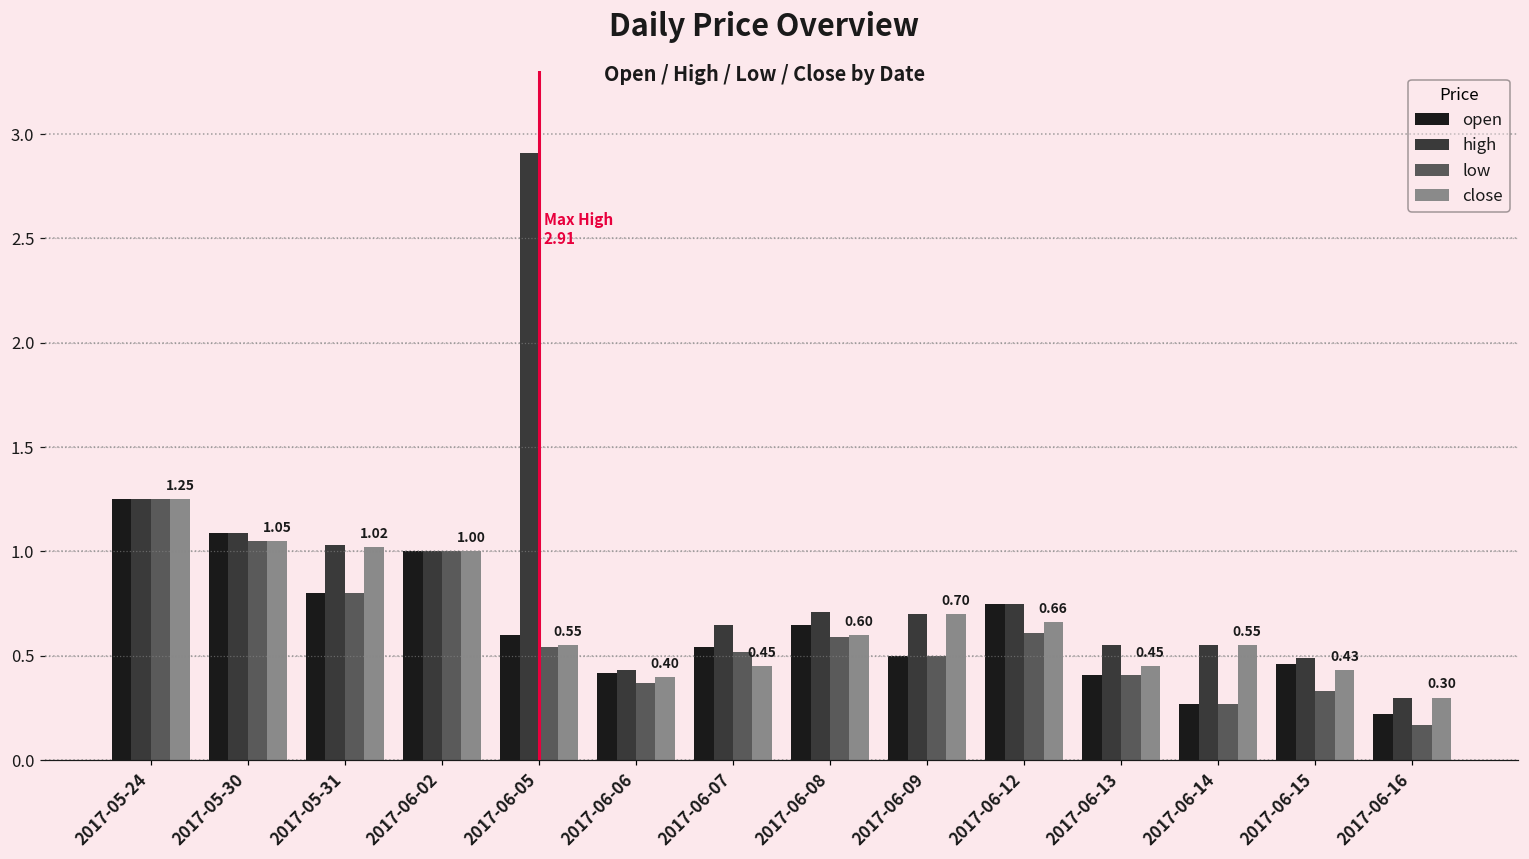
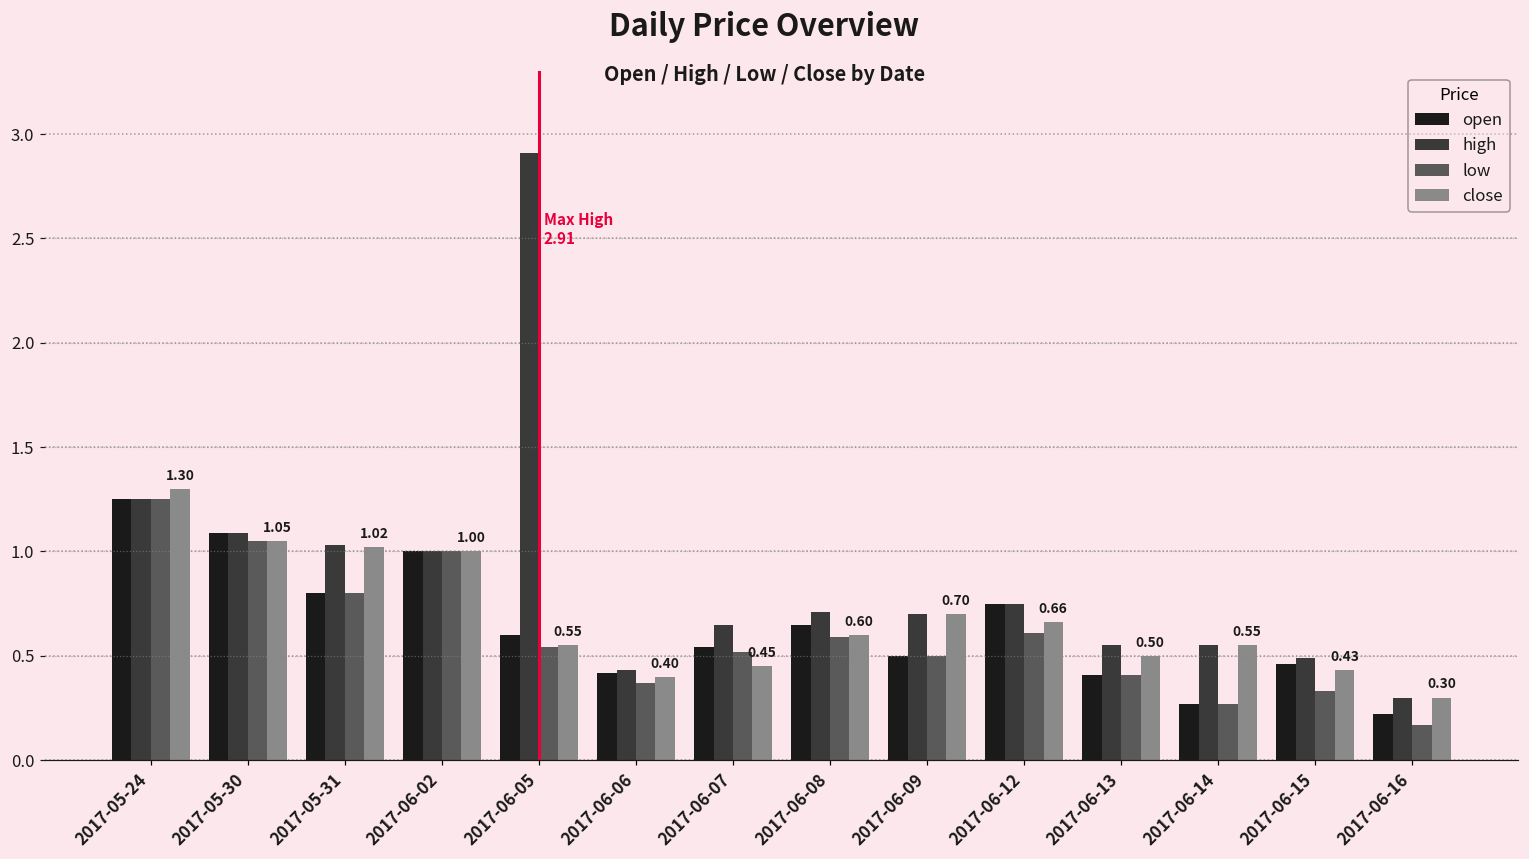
  {
    "close": {
-     "2017-05-24": 1.25,
+     "2017-05-24": 1.30,
      "2017-05-30": 1.05,
      "2017-05-31": 1.02,
      "2017-06-02": 1.00,
      "2017-06-05": 0.55,
      "2017-06-06": 0.40,
      "2017-06-07": 0.45,
      "2017-06-08": 0.60,
      "2017-06-09": 0.70,
      "2017-06-12": 0.66,
-     "2017-06-13": 0.45,
+     "2017-06-13": 0.50,
      "2017-06-14": 0.55,
      "2017-06-15": 0.43,
      "2017-06-16": 0.30
    }
  }
